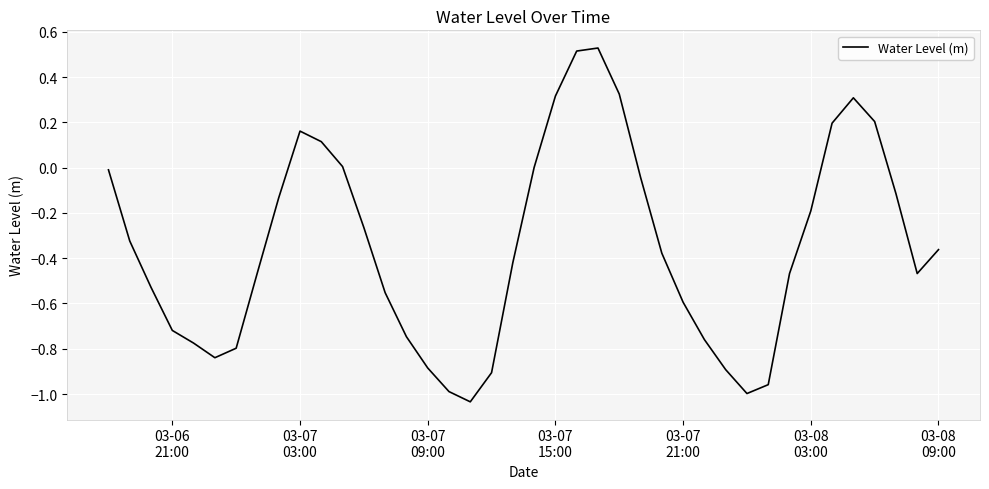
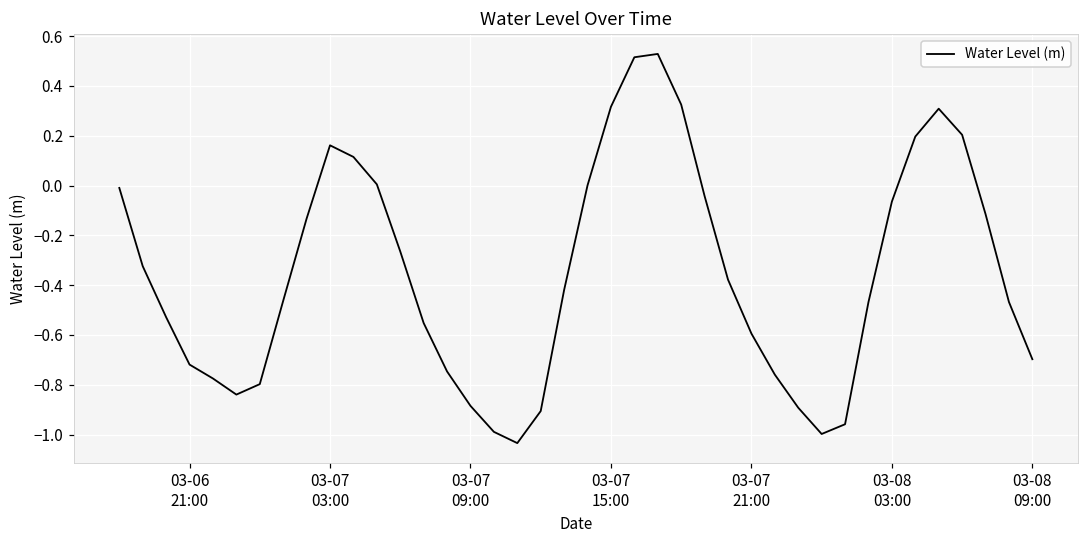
  {
    "03-06 21:00": -0.72,
    "03-07 03:00": 0.16,
    "03-07 09:00": -0.88,
    "03-07 15:00": 0.32,
    "03-07 21:00": -0.59,
-   "03-08 03:00": -0.19,
-   "03-08 09:00": -0.36
+   "03-08 03:00": -0.06,
+   "03-08 09:00": -0.70
  }
